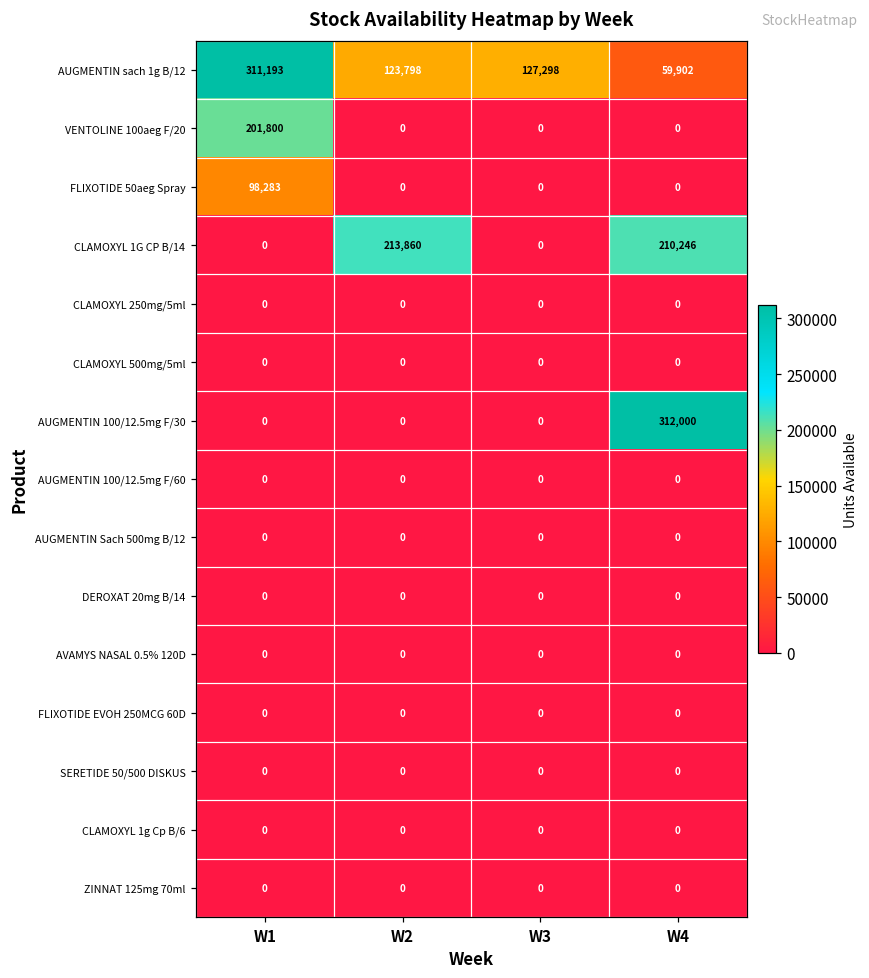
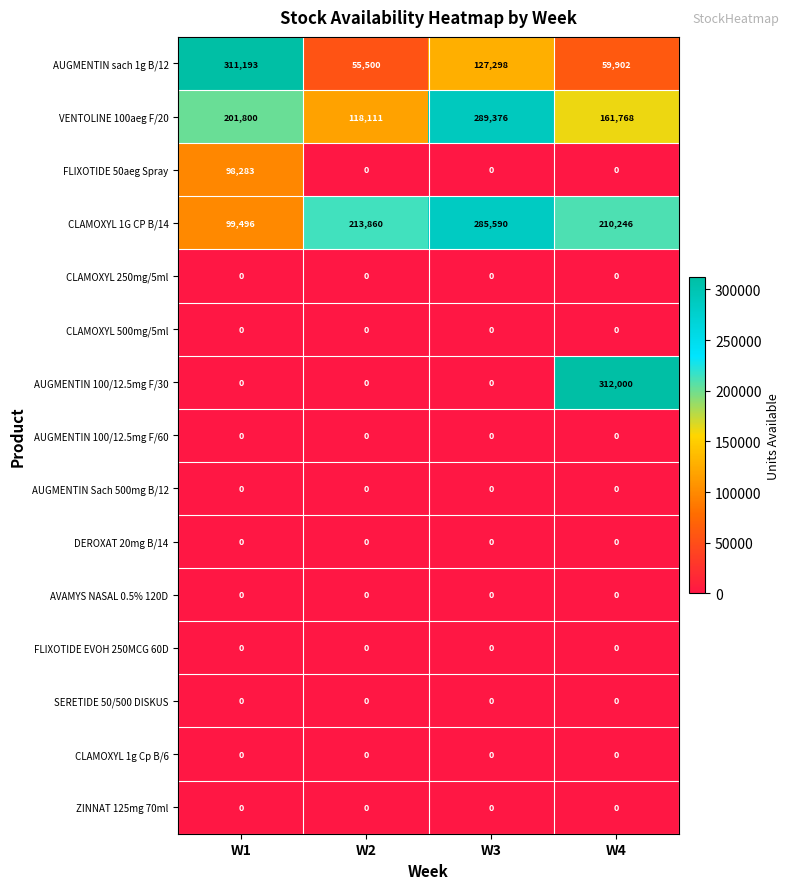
  {
    "AUGMENTIN sach 1g B/12": {
      "W1": "311,193",
-     "W2": "123,798",
+     "W2": "55,500",
      "W3": "127,298",
      "W4": "59,902"
    },
    "VENTOLINE 100aeg F/20": {
      "W1": "201,800",
-     "W2": "0",
-     "W3": "0",
-     "W4": "0"
+     "W2": "118,111",
+     "W3": "289,376",
+     "W4": "161,768"
    },
    "FLIXOTIDE 50aeg Spray": {
      "W1": "98,283",
      "W2": "0",
      "W3": "0",
      "W4": "0"
    },
    "CLAMOXYL 1G CP B/14": {
-     "W1": "0",
+     "W1": "99,496",
      "W2": "213,860",
-     "W3": "0",
+     "W3": "285,590",
      "W4": "210,246"
    },
    "CLAMOXYL 250mg/5ml": {
      "W1": "0",
      "W2": "0",
      "W3": "0",
      "W4": "0"
    },
    "CLAMOXYL 500mg/5ml": {
      "W1": "0",
      "W2": "0",
      "W3": "0",
      "W4": "0"
    },
    "AUGMENTIN 100/12.5mg F/30": {
      "W1": "0",
      "W2": "0",
      "W3": "0",
      "W4": "312,000"
    },
    "AUGMENTIN 100/12.5mg F/60": {
      "W1": "0",
      "W2": "0",
      "W3": "0",
      "W4": "0"
    },
    "AUGMENTIN Sach 500mg B/12": {
      "W1": "0",
      "W2": "0",
      "W3": "0",
      "W4": "0"
    },
    "DEROXAT 20mg B/14": {
      "W1": "0",
      "W2": "0",
      "W3": "0",
      "W4": "0"
    },
    "AVAMYS NASAL 0.5% 120D": {
      "W1": "0",
      "W2": "0",
      "W3": "0",
      "W4": "0"
    },
    "FLIXOTIDE EVOH 250MCG 60D": {
      "W1": "0",
      "W2": "0",
      "W3": "0",
      "W4": "0"
    },
    "SERETIDE 50/500 DISKUS": {
      "W1": "0",
      "W2": "0",
      "W3": "0",
      "W4": "0"
    },
    "CLAMOXYL 1g Cp B/6": {
      "W1": "0",
      "W2": "0",
      "W3": "0",
      "W4": "0"
    },
    "ZINNAT 125mg 70ml": {
      "W1": "0",
      "W2": "0",
      "W3": "0",
      "W4": "0"
    }
  }
